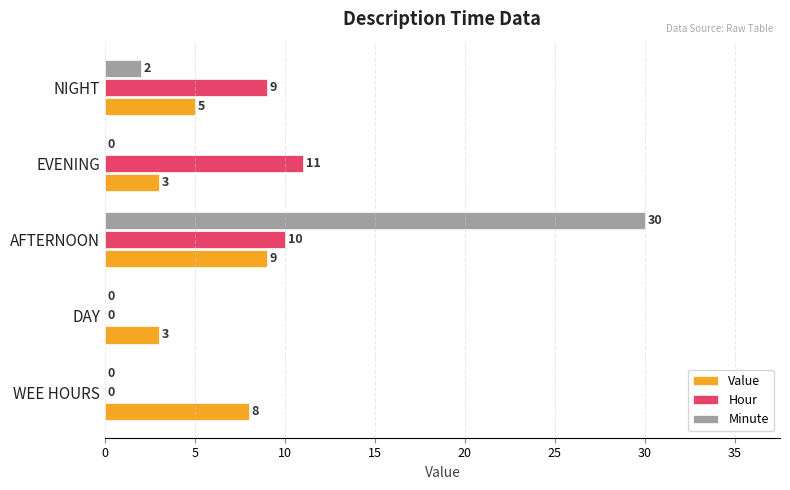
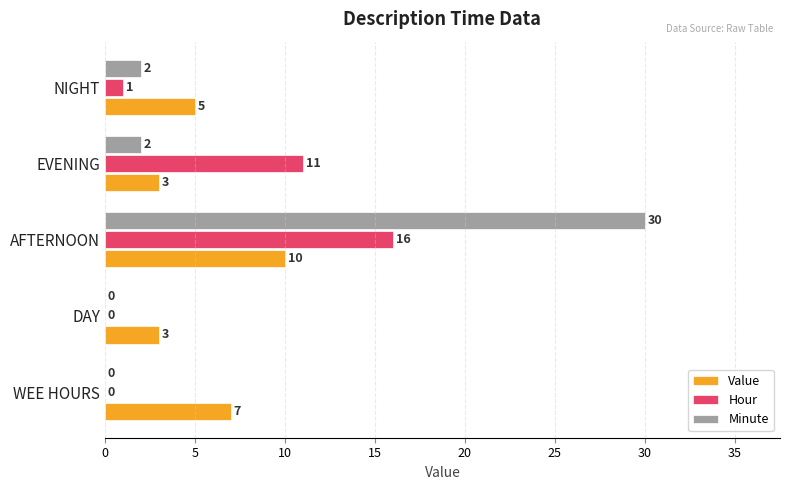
  {
    "Value": {
      "NIGHT": 5,
      "EVENING": 3,
-     "AFTERNOON": 9,
+     "AFTERNOON": 10,
      "DAY": 3,
-     "WEE HOURS": 8
+     "WEE HOURS": 7
    },
    "Hour": {
-     "NIGHT": 9,
+     "NIGHT": 1,
      "EVENING": 11,
-     "AFTERNOON": 10,
+     "AFTERNOON": 16,
      "DAY": 0,
      "WEE HOURS": 0
    },
    "Minute": {
      "NIGHT": 2,
-     "EVENING": 0,
+     "EVENING": 2,
      "AFTERNOON": 30,
      "DAY": 0,
      "WEE HOURS": 0
    }
  }
